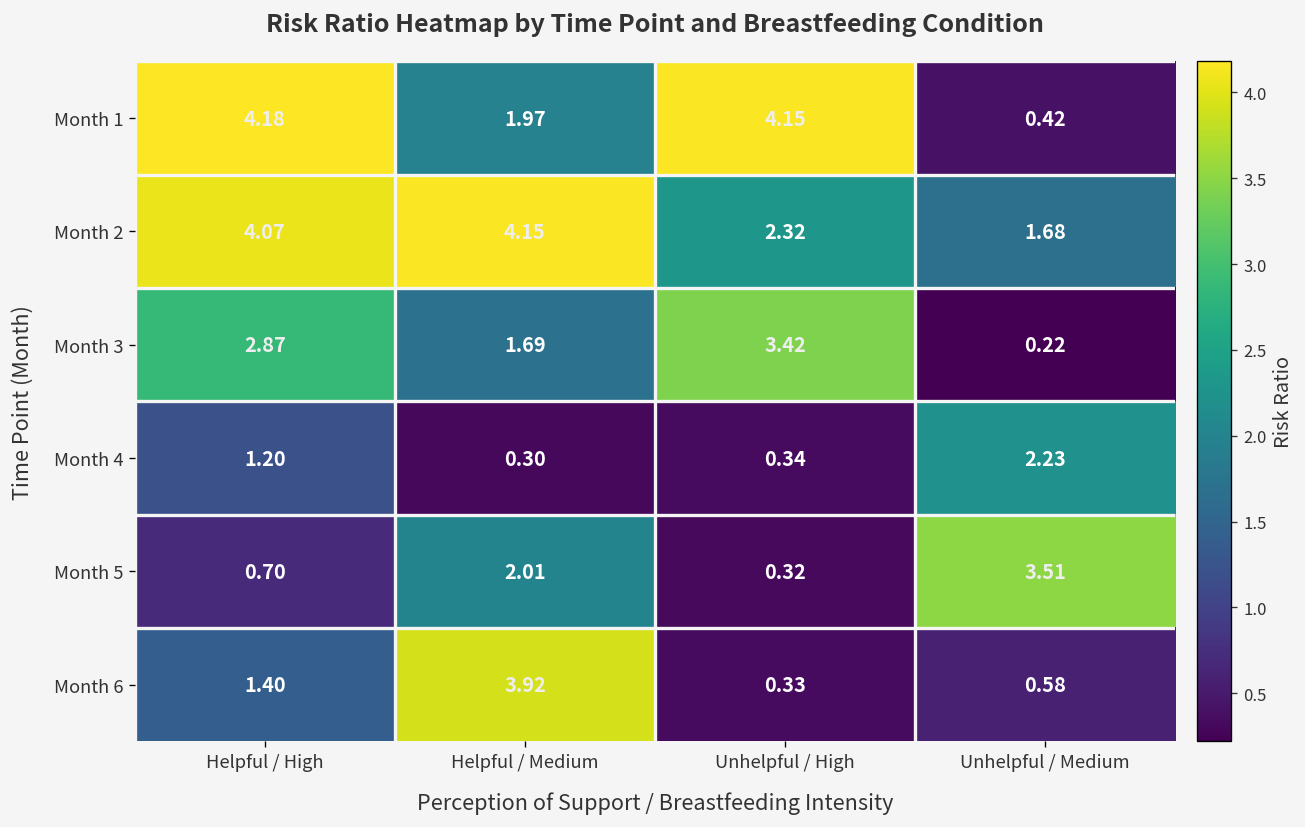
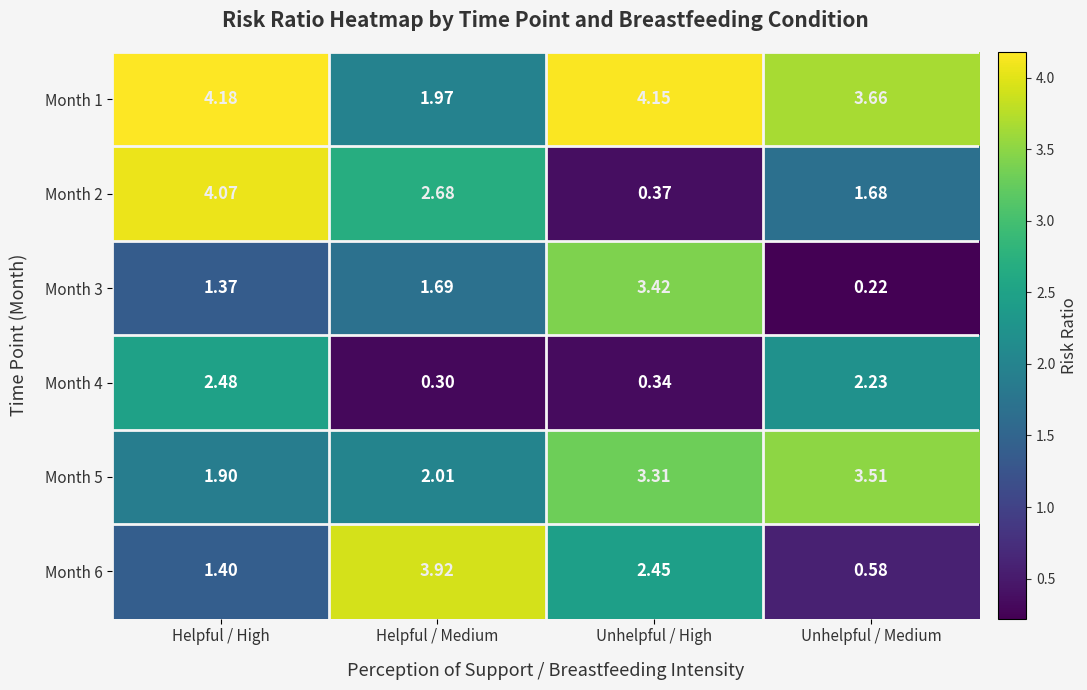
  {
    "Month 1": {
      "Helpful / High": 4.18,
      "Helpful / Medium": 1.97,
      "Unhelpful / High": 4.15,
-     "Unhelpful / Medium": 0.42
+     "Unhelpful / Medium": 3.66
    },
    "Month 2": {
      "Helpful / High": 4.07,
-     "Helpful / Medium": 4.15,
-     "Unhelpful / High": 2.32,
+     "Helpful / Medium": 2.68,
+     "Unhelpful / High": 0.37,
      "Unhelpful / Medium": 1.68
    },
    "Month 3": {
-     "Helpful / High": 2.87,
+     "Helpful / High": 1.37,
      "Helpful / Medium": 1.69,
      "Unhelpful / High": 3.42,
      "Unhelpful / Medium": 0.22
    },
    "Month 4": {
-     "Helpful / High": 1.20,
+     "Helpful / High": 2.48,
      "Helpful / Medium": 0.30,
      "Unhelpful / High": 0.34,
      "Unhelpful / Medium": 2.23
    },
    "Month 5": {
-     "Helpful / High": 0.70,
+     "Helpful / High": 1.90,
      "Helpful / Medium": 2.01,
-     "Unhelpful / High": 0.32,
+     "Unhelpful / High": 3.31,
      "Unhelpful / Medium": 3.51
    },
    "Month 6": {
      "Helpful / High": 1.40,
      "Helpful / Medium": 3.92,
-     "Unhelpful / High": 0.33,
+     "Unhelpful / High": 2.45,
      "Unhelpful / Medium": 0.58
    }
  }
